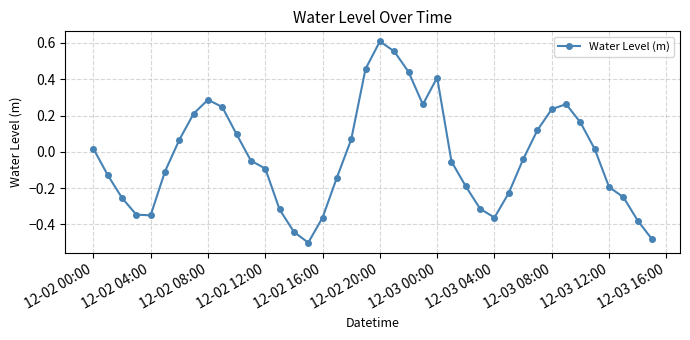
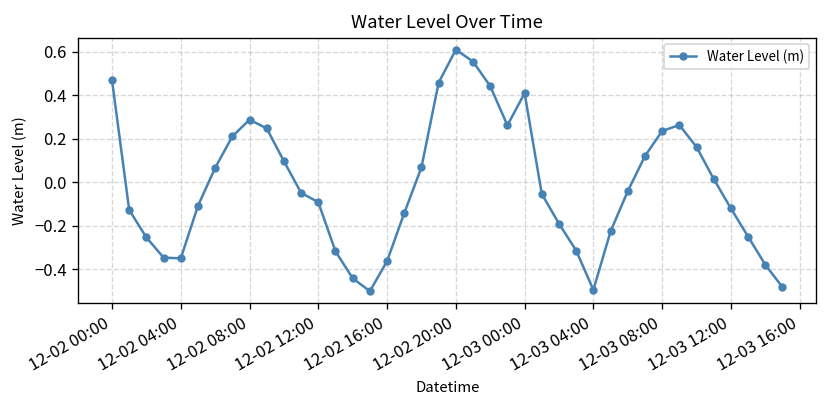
  {
-   "12-02 00:00": 0.02,
+   "12-02 00:00": 0.47,
    "12-02 04:00": -0.35,
    "12-02 08:00": 0.29,
    "12-02 12:00": -0.09,
    "12-02 16:00": -0.36,
    "12-02 20:00": 0.61,
    "12-03 00:00": 0.41,
-   "12-03 04:00": -0.36,
+   "12-03 04:00": -0.49,
    "12-03 08:00": 0.24,
-   "12-03 12:00": -0.19
+   "12-03 12:00": -0.12
  }
